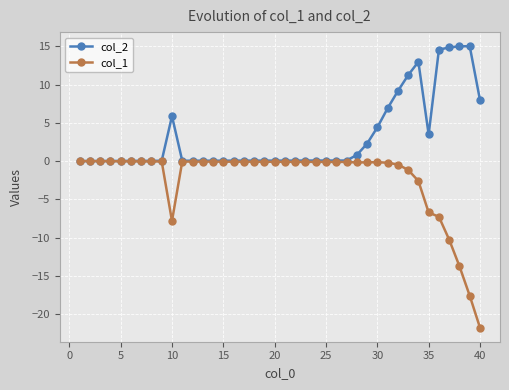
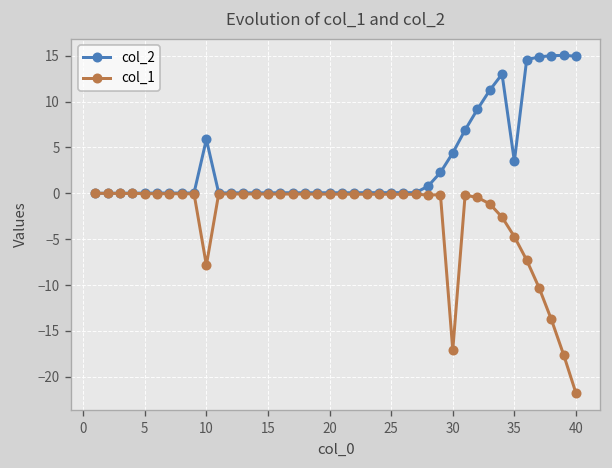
  {
    "col_2": {
      "10": 6,
      "30": 4,
      "35": 3,
-     "40": 8
+     "40": 15
    },
    "col_1": {
      "10": -8,
-     "30": 0,
-     "35": -7,
+     "30": -17,
+     "35": -5,
      "40": -22
    }
  }
